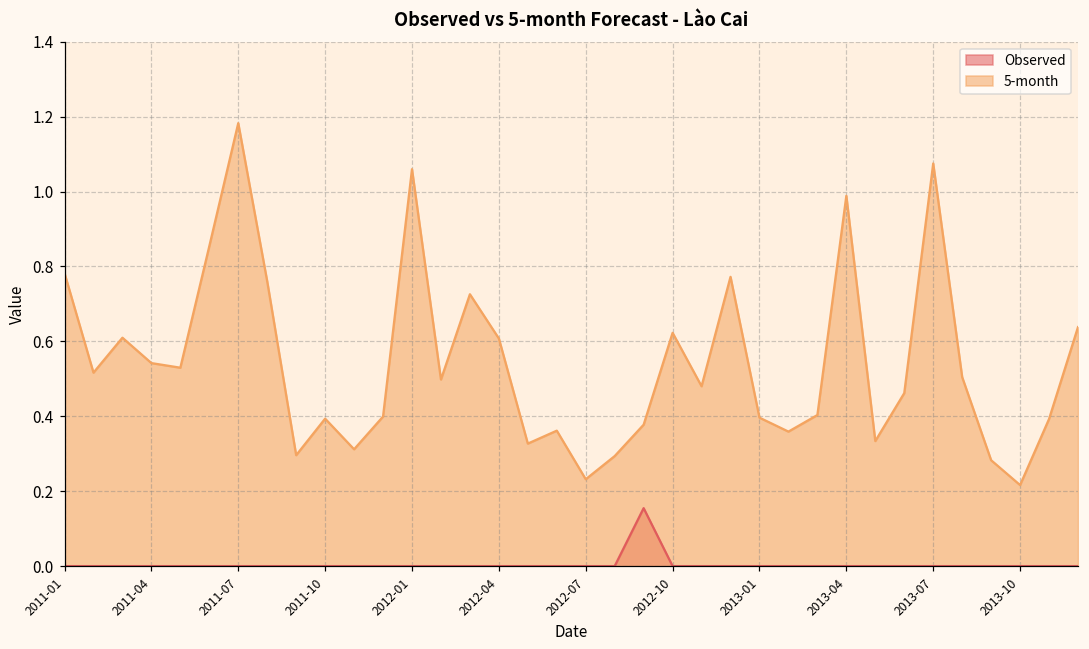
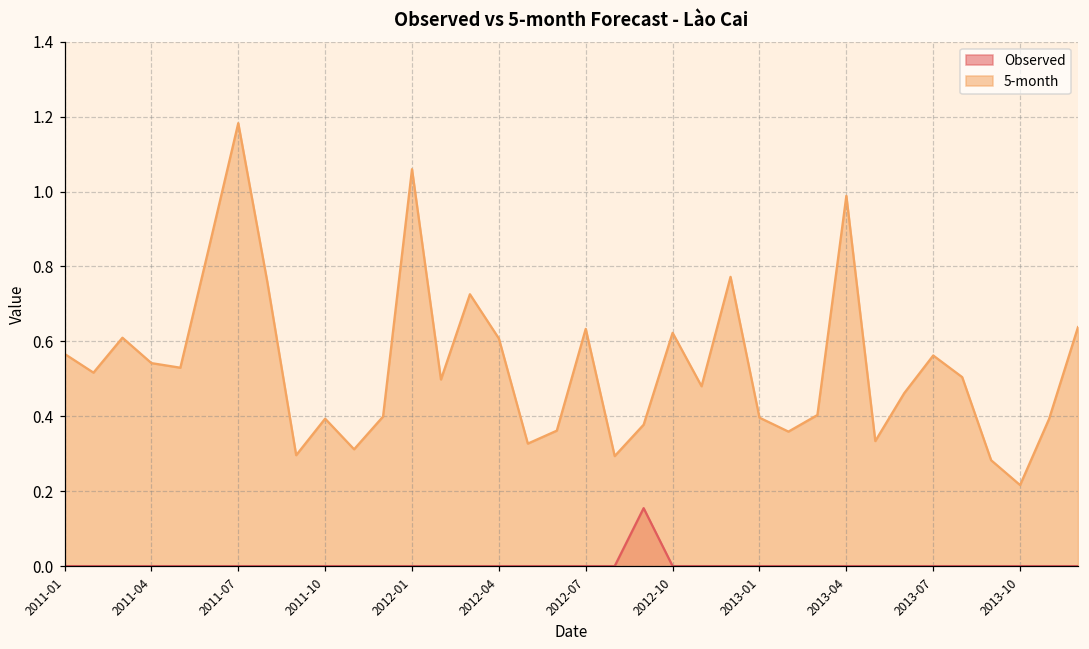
  {
    "Observed": {
      "2011-01": 0.00,
      "2011-04": 0.00,
      "2011-07": 0.00,
      "2011-10": 0.00,
      "2012-01": 0.00,
      "2012-04": 0.00,
      "2012-07": 0.00,
      "2012-10": 0.00,
      "2013-01": 0.00,
      "2013-04": 0.00,
      "2013-07": 0.00,
      "2013-10": 0.00
    },
    "5-month": {
-     "2011-01": 0.78,
+     "2011-01": 0.57,
      "2011-04": 0.54,
      "2011-07": 1.18,
      "2011-10": 0.39,
      "2012-01": 1.06,
      "2012-04": 0.61,
-     "2012-07": 0.23,
+     "2012-07": 0.63,
      "2012-10": 0.62,
      "2013-01": 0.40,
      "2013-04": 0.99,
-     "2013-07": 1.07,
+     "2013-07": 0.56,
      "2013-10": 0.22
    }
  }
